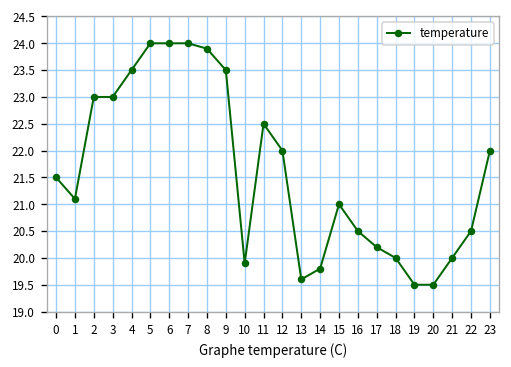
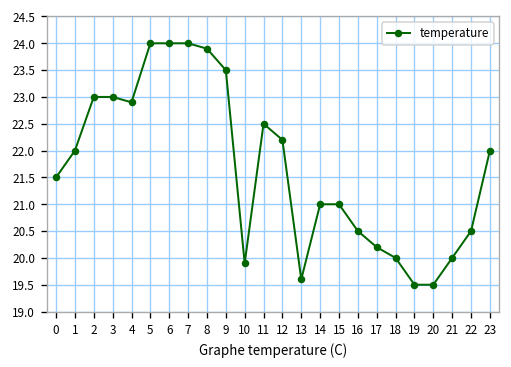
  {
    "0": 21.5,
-   "1": 21.1,
+   "1": 22.0,
    "2": 23.0,
    "3": 23.0,
-   "4": 23.5,
+   "4": 22.9,
    "5": 24.0,
    "6": 24.0,
    "7": 24.0,
    "8": 23.9,
    "9": 23.5,
    "10": 19.9,
    "11": 22.5,
-   "12": 22.0,
+   "12": 22.2,
    "13": 19.6,
-   "14": 19.8,
+   "14": 21.0,
    "15": 21.0,
    "16": 20.5,
    "17": 20.2,
    "18": 20.0,
    "19": 19.5,
    "20": 19.5,
    "21": 20.0,
    "22": 20.5,
    "23": 22.0
  }
